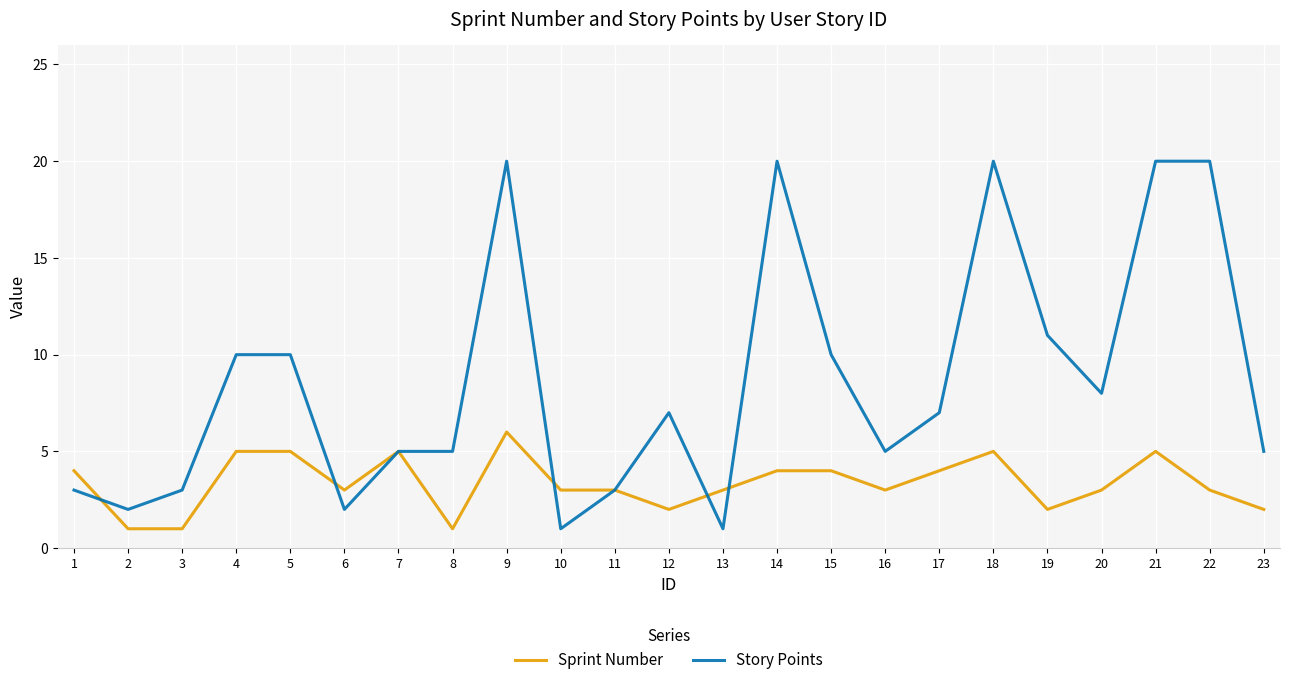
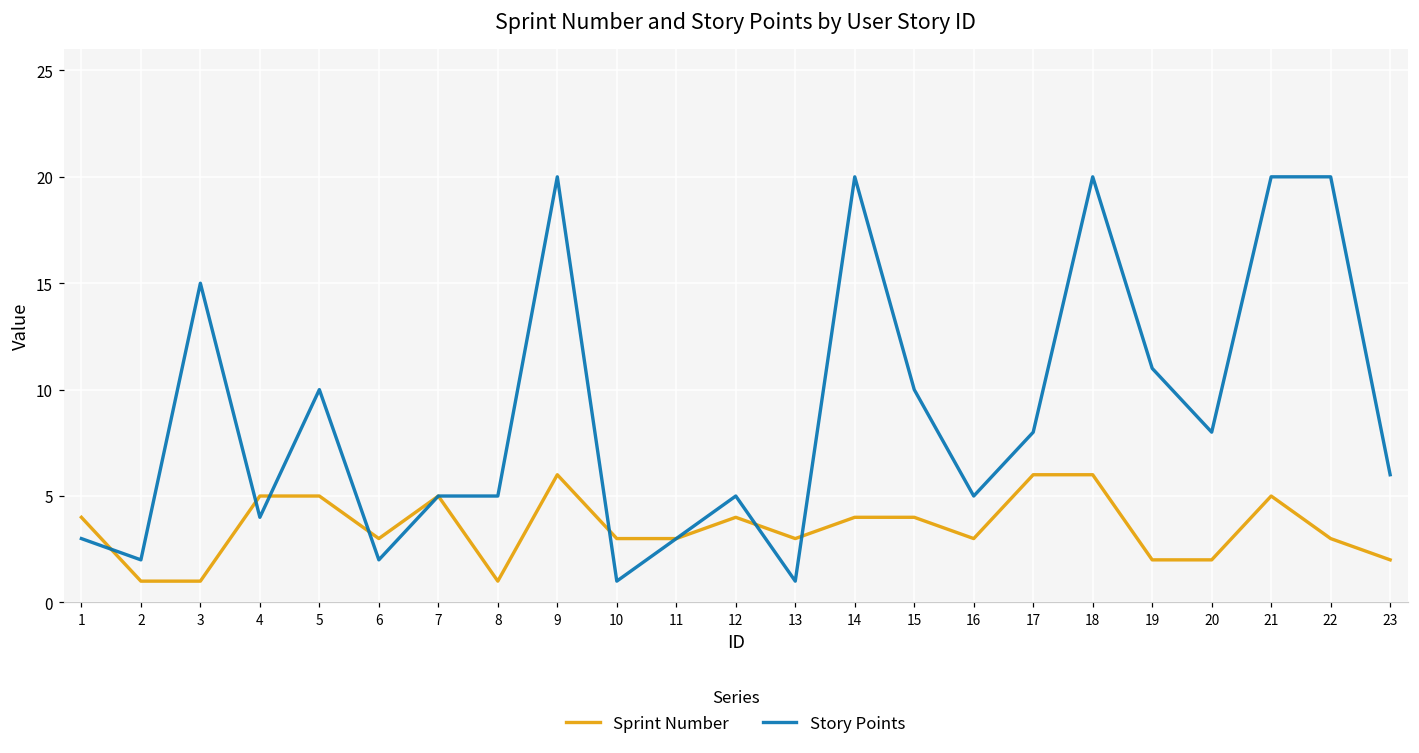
  {
    "Sprint Number": {
      "1": 4,
      "2": 1,
      "3": 1,
      "4": 5,
      "5": 5,
      "6": 3,
      "8": 1,
      "9": 6,
      "10": 3,
-     "12": 2,
+     "12": 4,
      "13": 3,
      "14": 4,
      "15": 4,
      "16": 3,
-     "17": 4,
-     "18": 5,
+     "17": 6,
+     "18": 6,
      "19": 2,
-     "20": 3,
+     "20": 2,
      "21": 5,
      "22": 3,
      "23": 2
    },
    "Story Points": {
      "1": 3,
      "2": 2,
-     "3": 3,
-     "4": 10,
+     "3": 15,
+     "4": 4,
      "5": 10,
      "6": 2,
      "8": 5,
      "9": 20,
      "10": 1,
-     "12": 7,
+     "12": 5,
      "13": 1,
      "14": 20,
      "15": 10,
      "16": 5,
-     "17": 7,
+     "17": 8,
      "18": 20,
      "19": 11,
      "20": 8,
      "21": 20,
      "22": 20,
-     "23": 5
+     "23": 6
    }
  }
